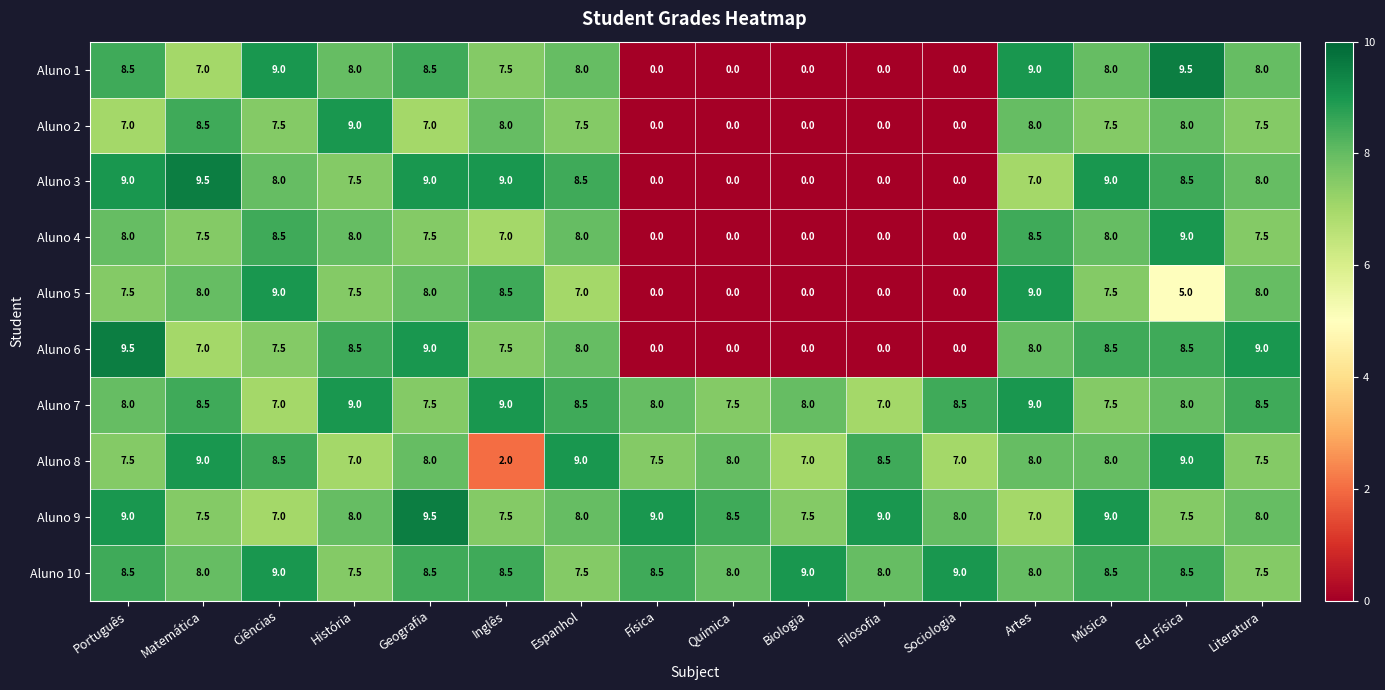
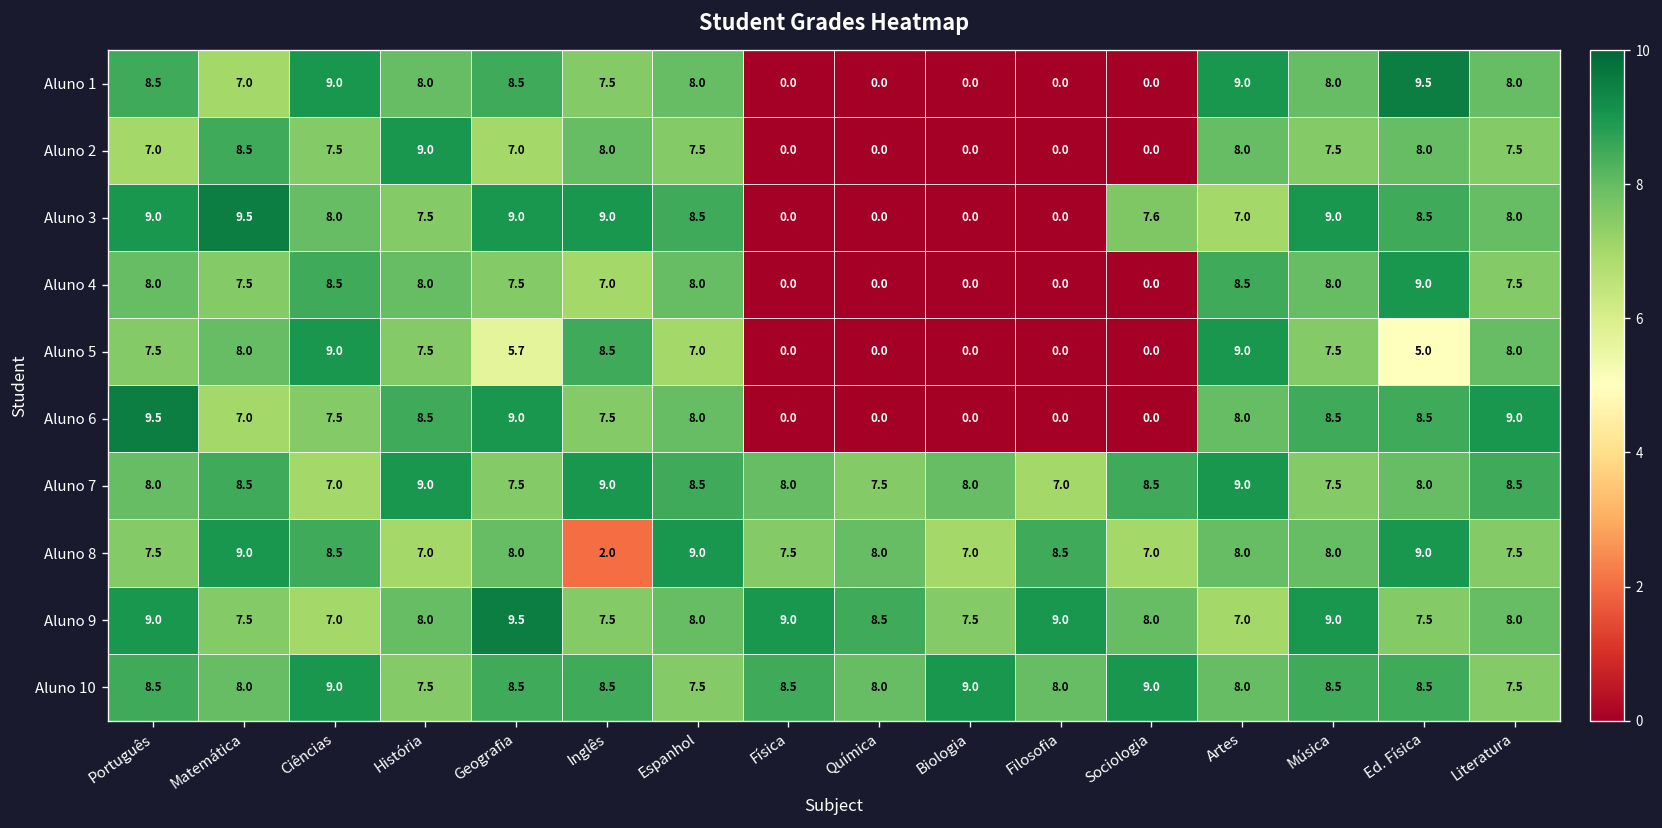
  {
    "Aluno 1": {
      "Português": 8.5,
      "Matemática": 7.0,
      "Ciências": 9.0,
      "História": 8.0,
      "Geografia": 8.5,
      "Inglês": 7.5,
      "Espanhol": 8.0,
      "Física": 0.0,
      "Química": 0.0,
      "Biologia": 0.0,
      "Filosofia": 0.0,
      "Sociologia": 0.0,
      "Artes": 9.0,
      "Música": 8.0,
      "Ed. Física": 9.5,
      "Literatura": 8.0
    },
    "Aluno 2": {
      "Português": 7.0,
      "Matemática": 8.5,
      "Ciências": 7.5,
      "História": 9.0,
      "Geografia": 7.0,
      "Inglês": 8.0,
      "Espanhol": 7.5,
      "Física": 0.0,
      "Química": 0.0,
      "Biologia": 0.0,
      "Filosofia": 0.0,
      "Sociologia": 0.0,
      "Artes": 8.0,
      "Música": 7.5,
      "Ed. Física": 8.0,
      "Literatura": 7.5
    },
    "Aluno 3": {
      "Português": 9.0,
      "Matemática": 9.5,
      "Ciências": 8.0,
      "História": 7.5,
      "Geografia": 9.0,
      "Inglês": 9.0,
      "Espanhol": 8.5,
      "Física": 0.0,
      "Química": 0.0,
      "Biologia": 0.0,
      "Filosofia": 0.0,
-     "Sociologia": 0.0,
+     "Sociologia": 7.6,
      "Artes": 7.0,
      "Música": 9.0,
      "Ed. Física": 8.5,
      "Literatura": 8.0
    },
    "Aluno 4": {
      "Português": 8.0,
      "Matemática": 7.5,
      "Ciências": 8.5,
      "História": 8.0,
      "Geografia": 7.5,
      "Inglês": 7.0,
      "Espanhol": 8.0,
      "Física": 0.0,
      "Química": 0.0,
      "Biologia": 0.0,
      "Filosofia": 0.0,
      "Sociologia": 0.0,
      "Artes": 8.5,
      "Música": 8.0,
      "Ed. Física": 9.0,
      "Literatura": 7.5
    },
    "Aluno 5": {
      "Português": 7.5,
      "Matemática": 8.0,
      "Ciências": 9.0,
      "História": 7.5,
-     "Geografia": 8.0,
+     "Geografia": 5.7,
      "Inglês": 8.5,
      "Espanhol": 7.0,
      "Física": 0.0,
      "Química": 0.0,
      "Biologia": 0.0,
      "Filosofia": 0.0,
      "Sociologia": 0.0,
      "Artes": 9.0,
      "Música": 7.5,
      "Ed. Física": 5.0,
      "Literatura": 8.0
    },
    "Aluno 6": {
      "Português": 9.5,
      "Matemática": 7.0,
      "Ciências": 7.5,
      "História": 8.5,
      "Geografia": 9.0,
      "Inglês": 7.5,
      "Espanhol": 8.0,
      "Física": 0.0,
      "Química": 0.0,
      "Biologia": 0.0,
      "Filosofia": 0.0,
      "Sociologia": 0.0,
      "Artes": 8.0,
      "Música": 8.5,
      "Ed. Física": 8.5,
      "Literatura": 9.0
    },
    "Aluno 7": {
      "Português": 8.0,
      "Matemática": 8.5,
      "Ciências": 7.0,
      "História": 9.0,
      "Geografia": 7.5,
      "Inglês": 9.0,
      "Espanhol": 8.5,
      "Física": 8.0,
      "Química": 7.5,
      "Biologia": 8.0,
      "Filosofia": 7.0,
      "Sociologia": 8.5,
      "Artes": 9.0,
      "Música": 7.5,
      "Ed. Física": 8.0,
      "Literatura": 8.5
    },
    "Aluno 8": {
      "Português": 7.5,
      "Matemática": 9.0,
      "Ciências": 8.5,
      "História": 7.0,
      "Geografia": 8.0,
      "Inglês": 2.0,
      "Espanhol": 9.0,
      "Física": 7.5,
      "Química": 8.0,
      "Biologia": 7.0,
      "Filosofia": 8.5,
      "Sociologia": 7.0,
      "Artes": 8.0,
      "Música": 8.0,
      "Ed. Física": 9.0,
      "Literatura": 7.5
    },
    "Aluno 9": {
      "Português": 9.0,
      "Matemática": 7.5,
      "Ciências": 7.0,
      "História": 8.0,
      "Geografia": 9.5,
      "Inglês": 7.5,
      "Espanhol": 8.0,
      "Física": 9.0,
      "Química": 8.5,
      "Biologia": 7.5,
      "Filosofia": 9.0,
      "Sociologia": 8.0,
      "Artes": 7.0,
      "Música": 9.0,
      "Ed. Física": 7.5,
      "Literatura": 8.0
    },
    "Aluno 10": {
      "Português": 8.5,
      "Matemática": 8.0,
      "Ciências": 9.0,
      "História": 7.5,
      "Geografia": 8.5,
      "Inglês": 8.5,
      "Espanhol": 7.5,
      "Física": 8.5,
      "Química": 8.0,
      "Biologia": 9.0,
      "Filosofia": 8.0,
      "Sociologia": 9.0,
      "Artes": 8.0,
      "Música": 8.5,
      "Ed. Física": 8.5,
      "Literatura": 7.5
    }
  }
